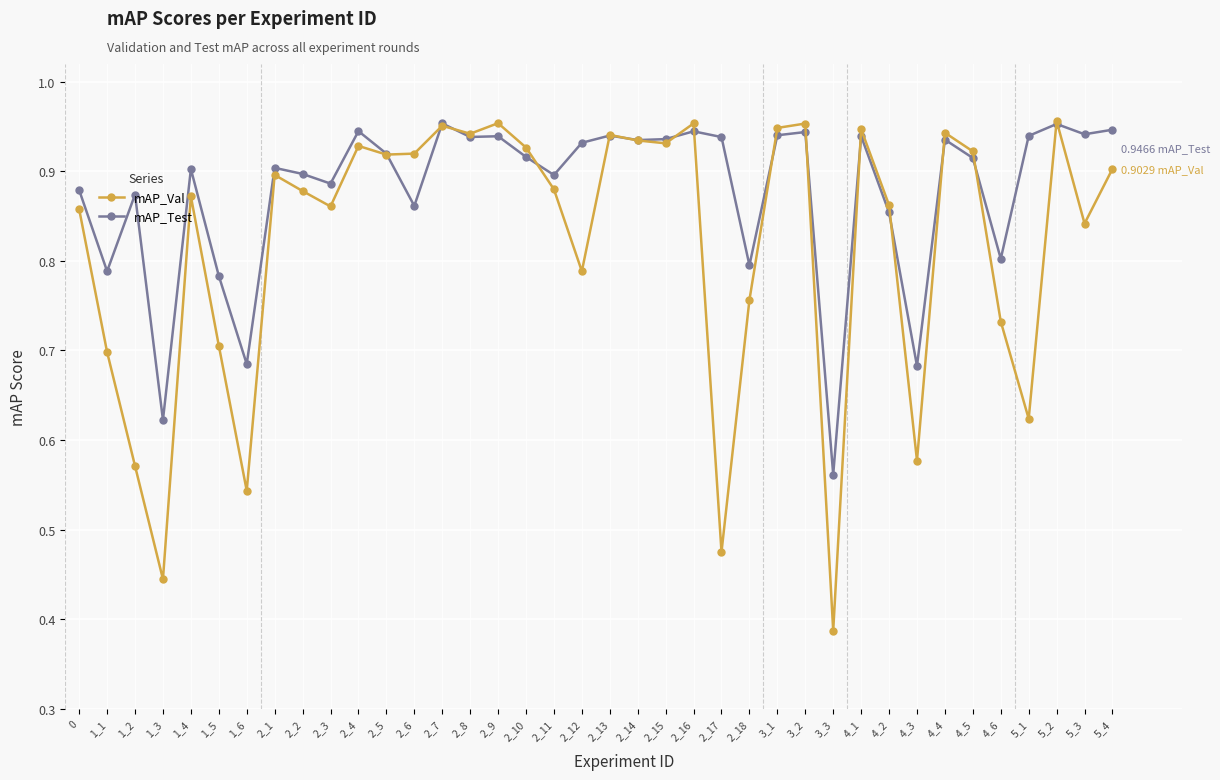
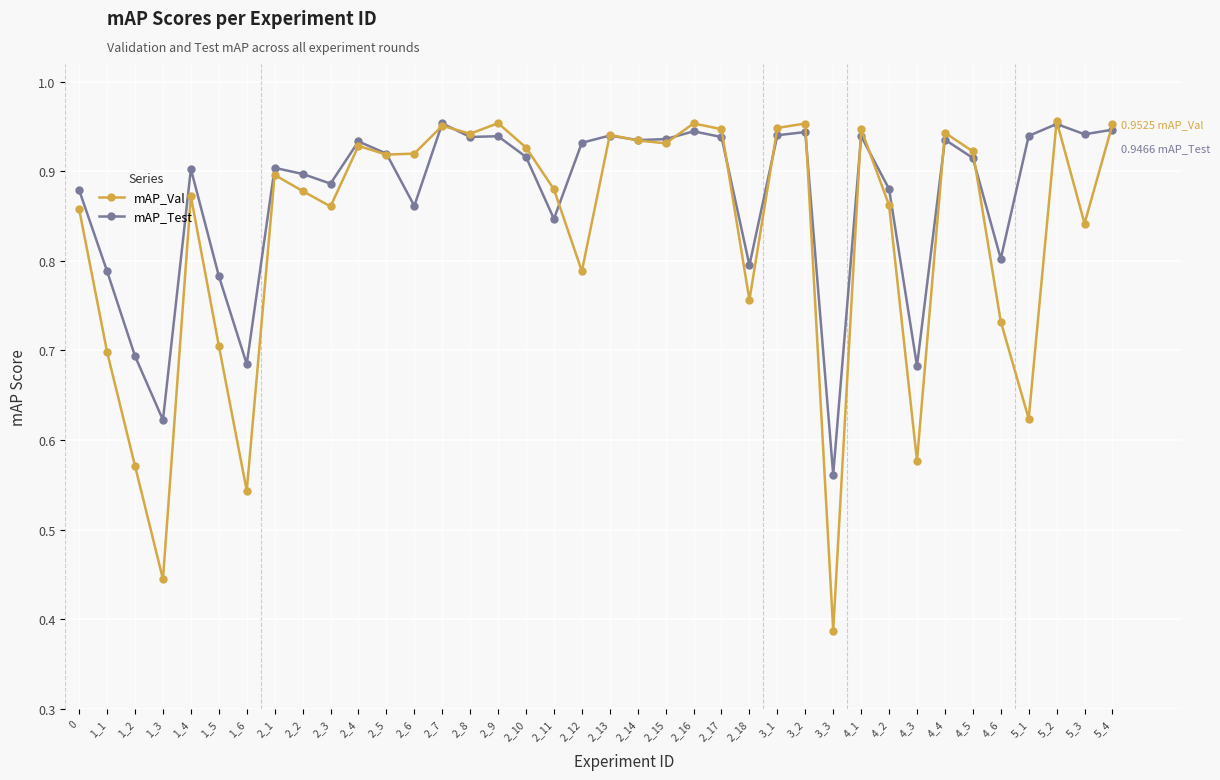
  {
    "mAP_Val": {
-     "2_17": 0.47,
-     "5_4": 0.9029
+     "2_17": 0.95,
+     "5_4": 0.9525
    },
    "mAP_Test": {
      "0": 0.88,
      "1_1": 0.79,
-     "1_2": 0.87,
+     "1_2": 0.69,
      "1_3": 0.62,
      "1_4": 0.90,
      "1_5": 0.78,
      "1_6": 0.68,
      "2_1": 0.90,
      "2_2": 0.90,
      "2_3": 0.89,
-     "2_4": 0.95,
+     "2_4": 0.93,
      "2_6": 0.86,
      "2_8": 0.94,
      "2_9": 0.94,
      "2_10": 0.92,
-     "2_11": 0.90,
+     "2_11": 0.85,
      "2_12": 0.93,
      "2_15": 0.94,
      "2_16": 0.94,
      "2_17": 0.94,
      "2_18": 0.80,
      "3_1": 0.94,
      "3_2": 0.94,
      "3_3": 0.56,
      "4_1": 0.94,
-     "4_2": 0.85,
+     "4_2": 0.88,
      "4_3": 0.68,
      "4_4": 0.94,
      "4_5": 0.92,
      "4_6": 0.80,
      "5_1": 0.94,
      "5_2": 0.95,
      "5_3": 0.94
    }
  }
